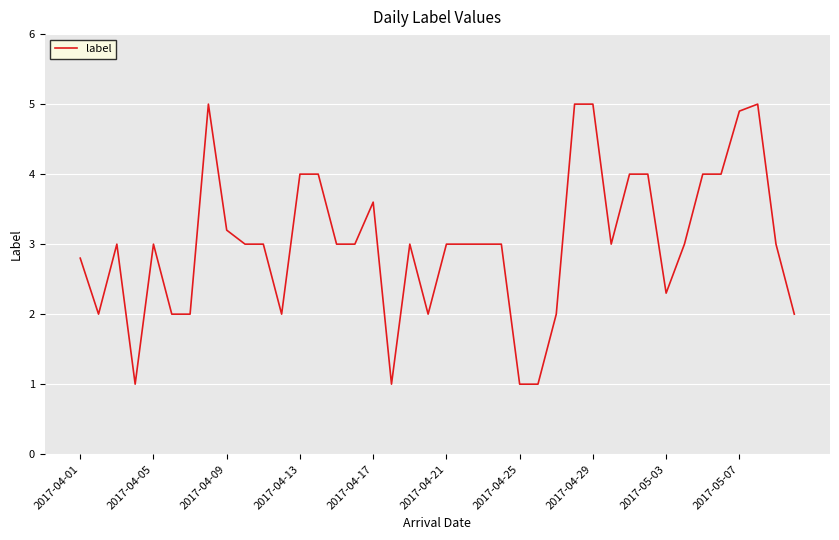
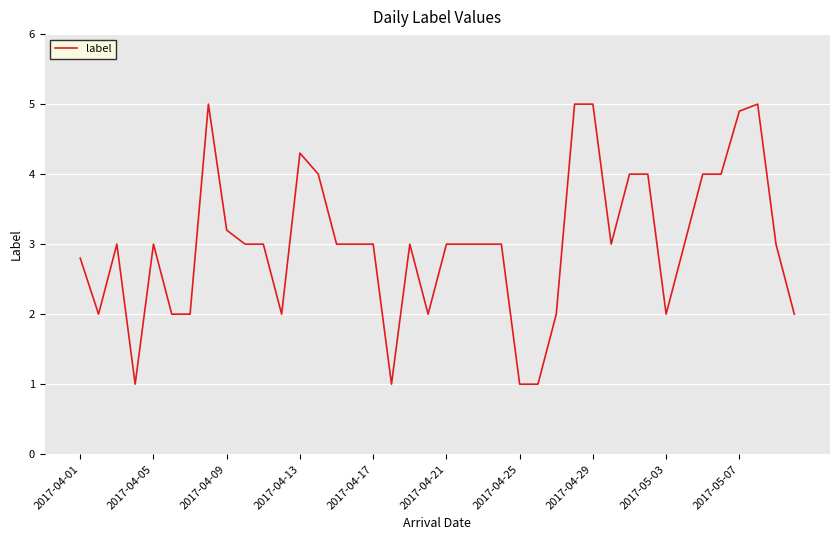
  {
    "2017-04-01": 2.8,
    "2017-04-05": 3.0,
    "2017-04-09": 3.2,
-   "2017-04-13": 4.0,
-   "2017-04-17": 3.6,
+   "2017-04-13": 4.3,
+   "2017-04-17": 3.0,
    "2017-04-21": 3.0,
    "2017-04-25": 1.0,
    "2017-04-29": 5.0,
-   "2017-05-03": 2.3,
+   "2017-05-03": 2.0,
    "2017-05-07": 4.9
  }
